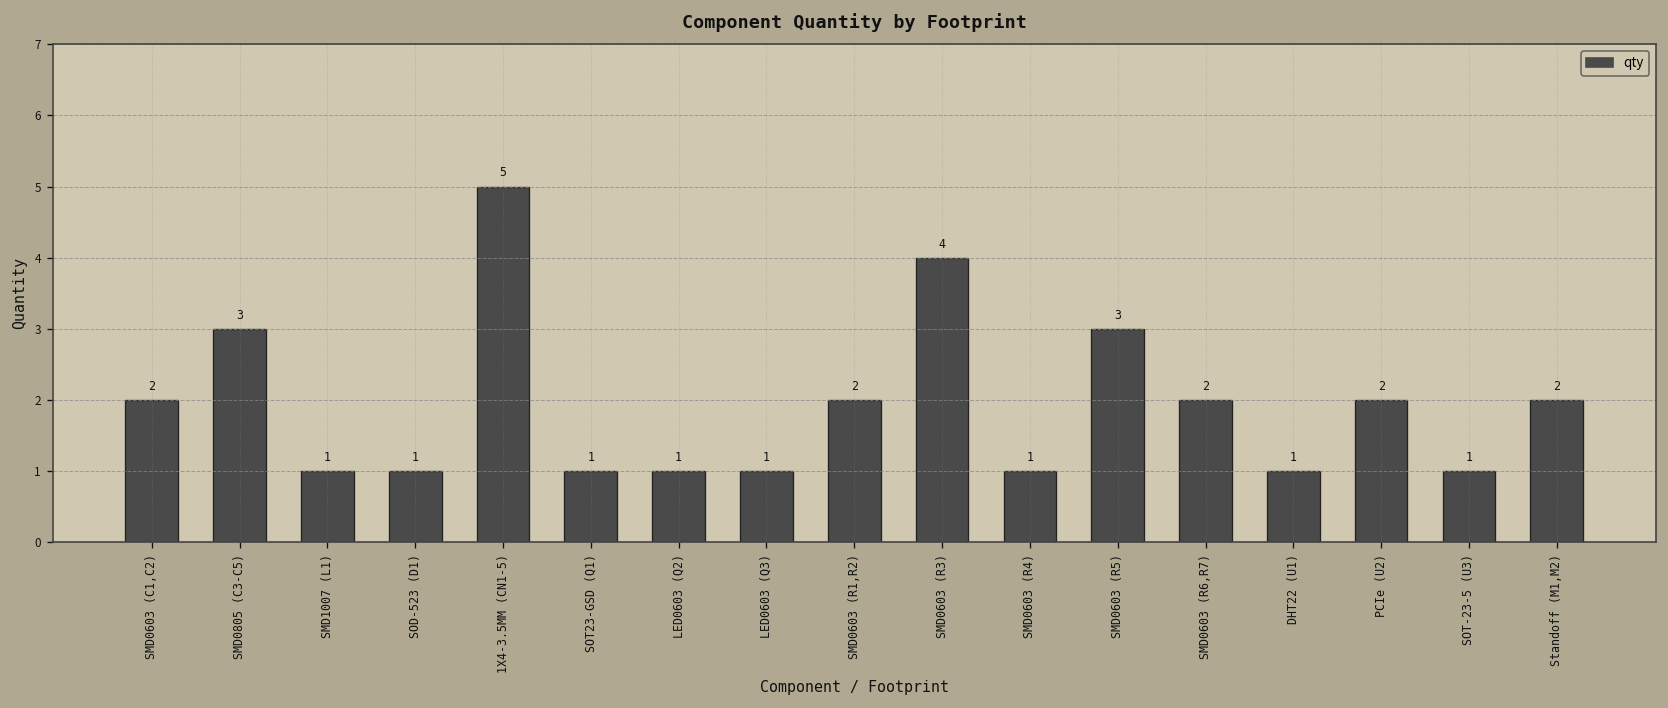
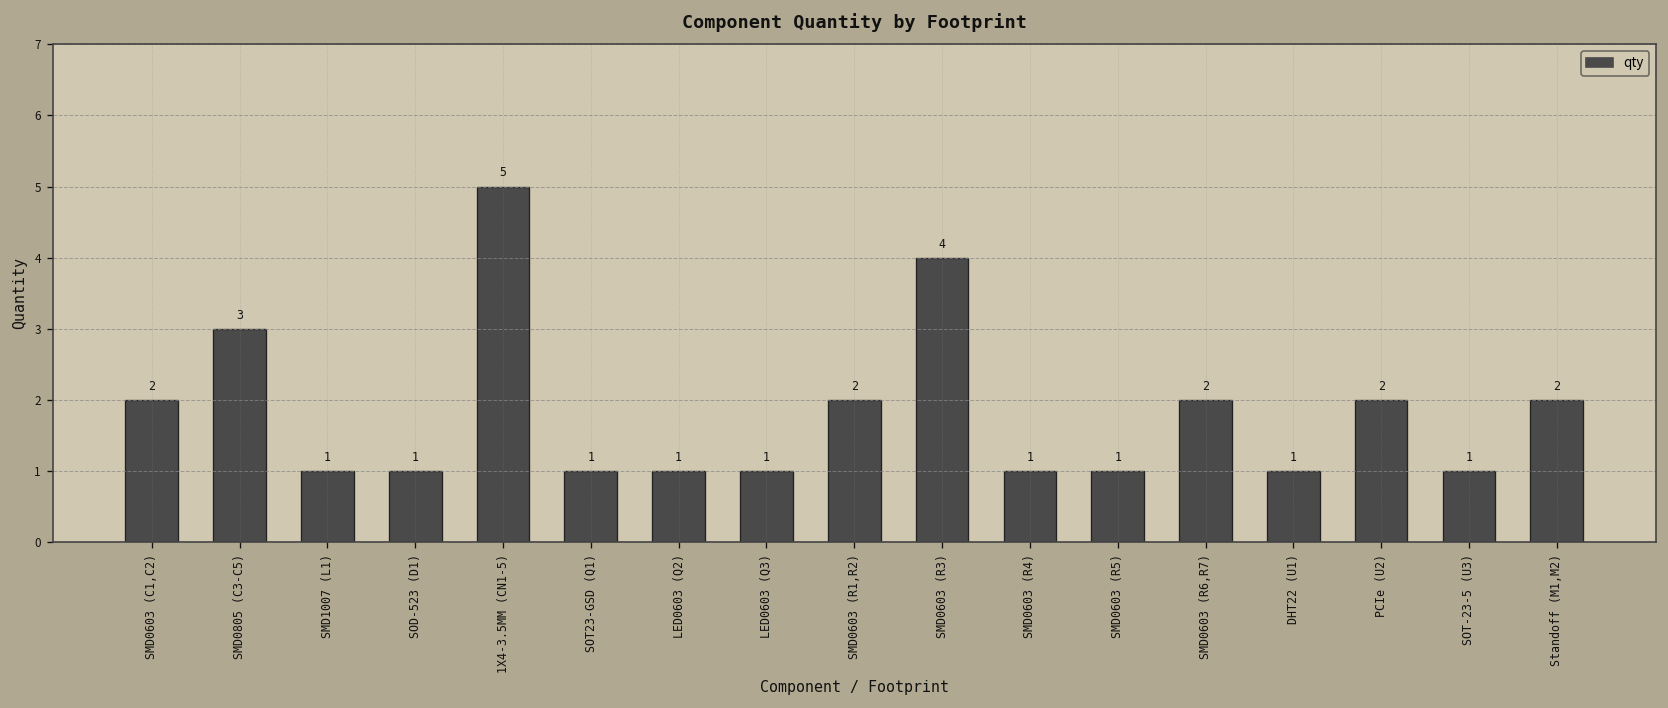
  {
    "SMD0603 (C1,C2)": 2,
    "SMD0805 (C3-C5)": 3,
    "SMD1007 (L1)": 1,
    "SOD-523 (D1)": 1,
    "1X4-3.5MM (CN1-5)": 5,
    "SOT23-GSD (Q1)": 1,
    "LED0603 (Q2)": 1,
    "LED0603 (Q3)": 1,
    "SMD0603 (R1,R2)": 2,
    "SMD0603 (R3)": 4,
    "SMD0603 (R4)": 1,
-   "SMD0603 (R5)": 3,
+   "SMD0603 (R5)": 1,
    "SMD0603 (R6,R7)": 2,
    "DHT22 (U1)": 1,
    "PCIe (U2)": 2,
    "SOT-23-5 (U3)": 1,
    "Standoff (M1,M2)": 2
  }
